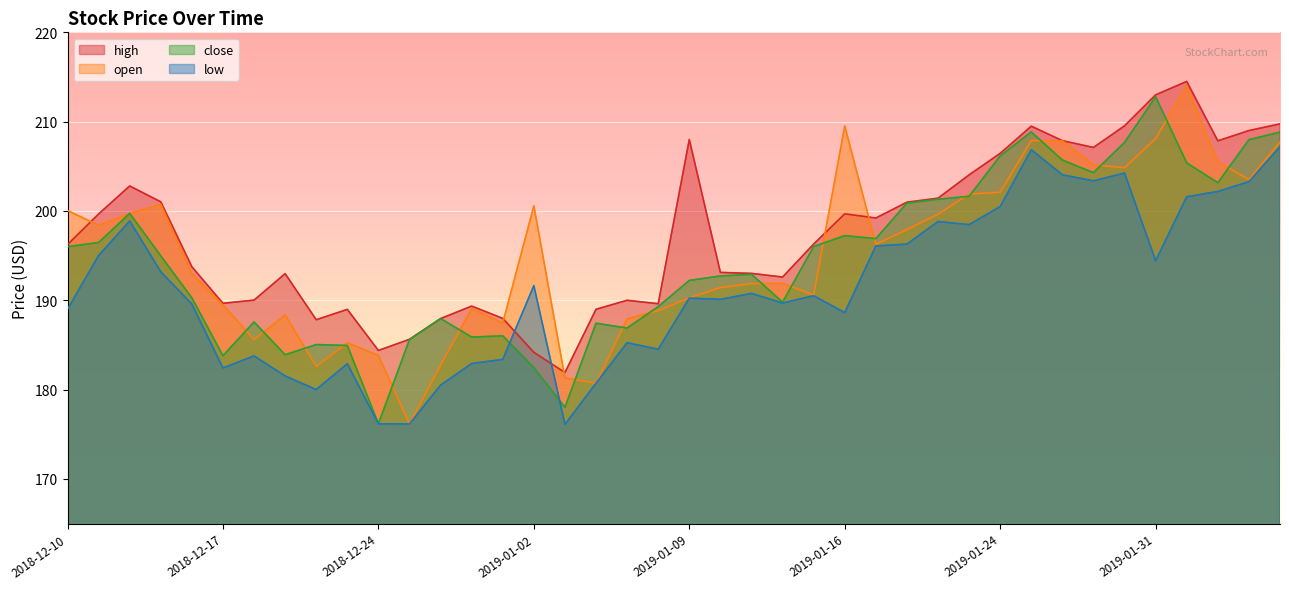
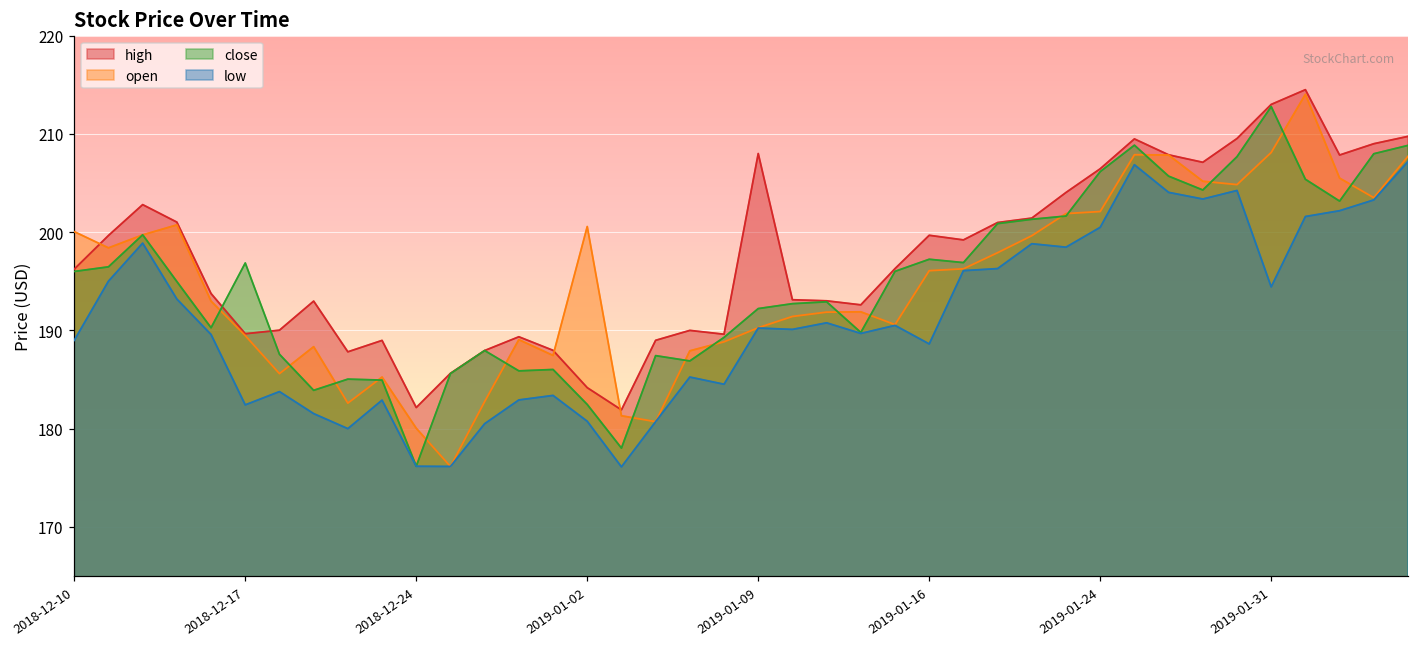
  {
    "high": {
-     "2018-12-24": 184,
+     "2018-12-24": 182,
      "2019-01-02": 184,
      "2019-01-09": 208,
      "2019-01-16": 200
    },
    "open": {
      "2018-12-10": 200,
-     "2018-12-24": 184,
+     "2018-12-24": 180,
      "2019-01-02": 201,
-     "2019-01-16": 210,
+     "2019-01-16": 196,
      "2019-01-24": 202,
      "2019-01-31": 208
    },
    "close": {
-     "2018-12-17": 184,
+     "2018-12-17": 197,
      "2019-01-02": 182,
      "2019-01-09": 192,
      "2019-01-16": 197
    },
    "low": {
      "2018-12-10": 189,
      "2018-12-17": 182,
-     "2019-01-02": 192,
+     "2019-01-02": 181,
      "2019-01-16": 189,
      "2019-01-24": 200,
      "2019-01-31": 194
    }
  }
